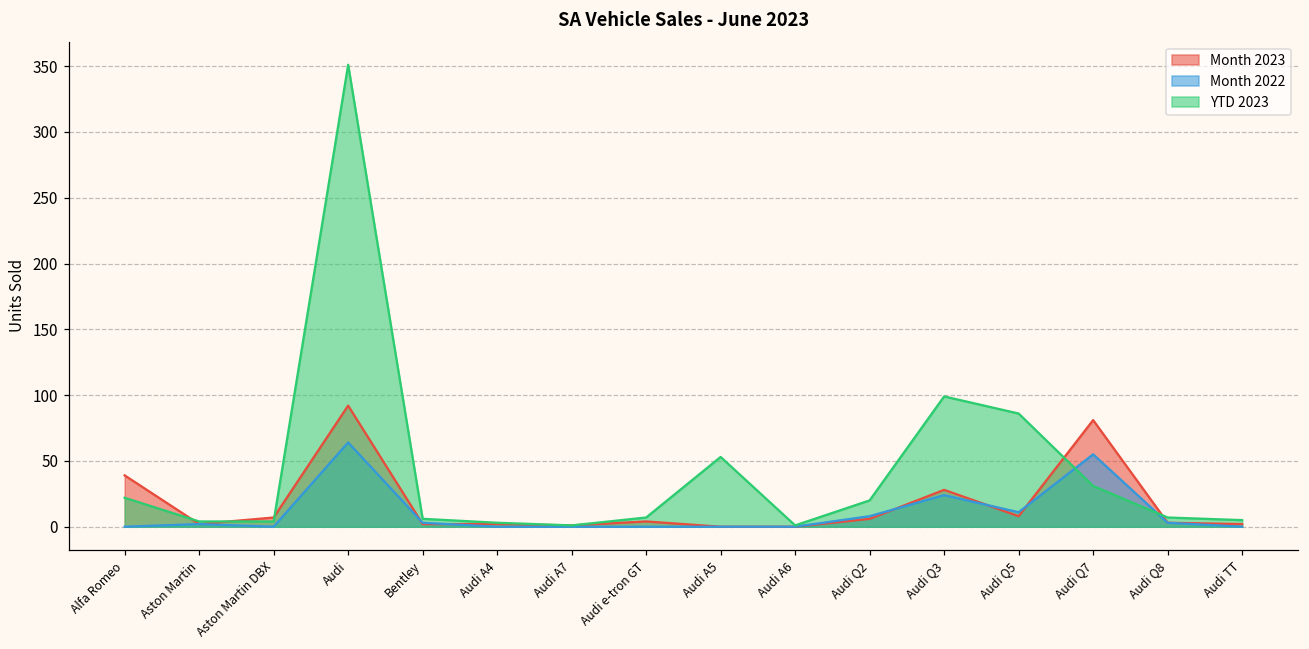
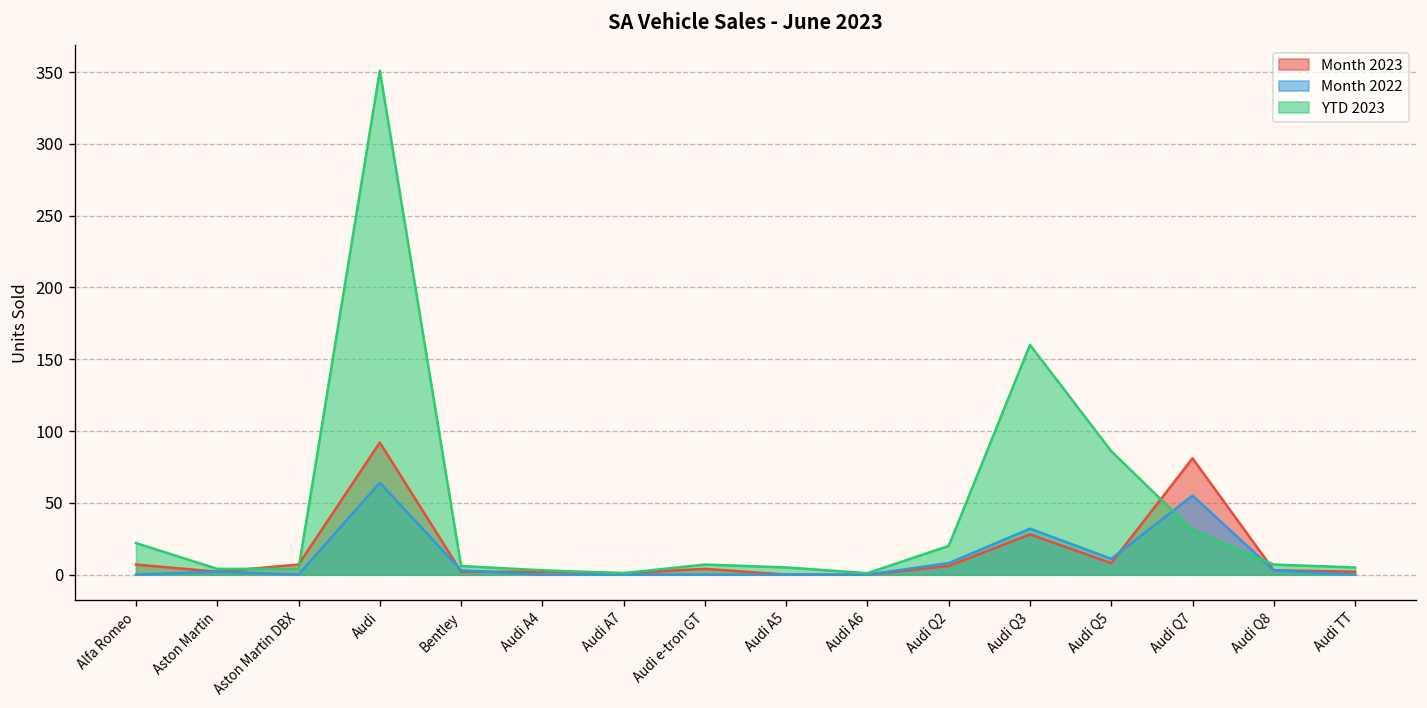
  {
    "Month 2023": {
-     "Alfa Romeo": 39,
+     "Alfa Romeo": 7,
      "Aston Martin DBX": 7,
      "Audi": 92,
      "Audi e-tron GT": 4,
      "Audi Q3": 28,
      "Audi Q5": 8,
      "Audi Q7": 81
    },
    "Month 2022": {
      "Alfa Romeo": 0,
      "Aston Martin DBX": 0,
      "Audi": 64,
      "Audi e-tron GT": 0,
-     "Audi Q3": 24,
+     "Audi Q3": 32,
      "Audi Q5": 11,
      "Audi Q7": 55
    },
    "YTD 2023": {
      "Alfa Romeo": 22,
      "Aston Martin DBX": 4,
      "Audi": 351,
      "Bentley": 6,
      "Audi e-tron GT": 7,
-     "Audi A5": 53,
+     "Audi A5": 5,
      "Audi Q2": 20,
-     "Audi Q3": 99,
+     "Audi Q3": 160,
      "Audi Q5": 86,
      "Audi Q7": 31,
      "Audi Q8": 7,
      "Audi TT": 5
    }
  }
